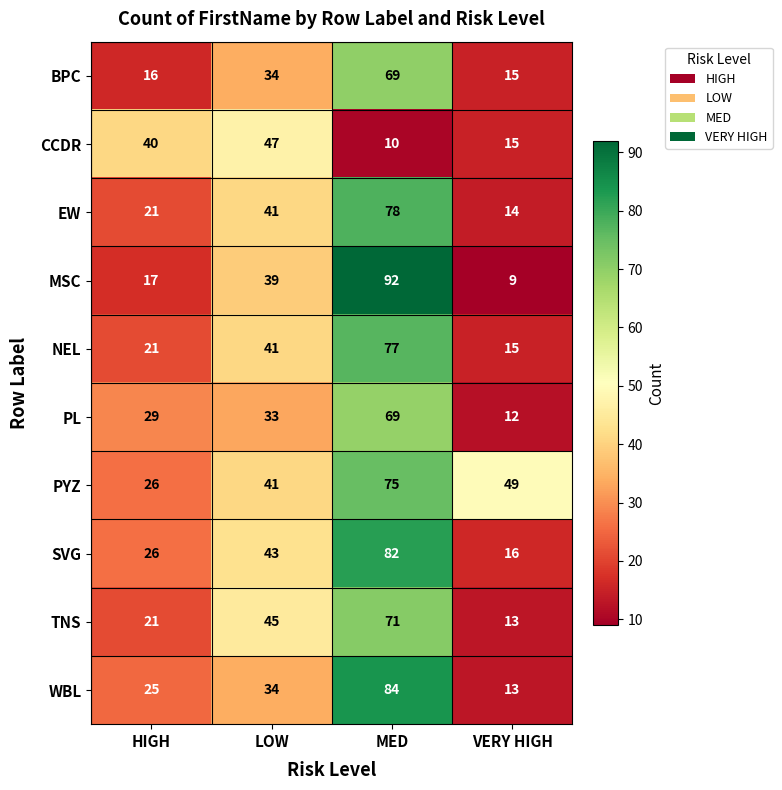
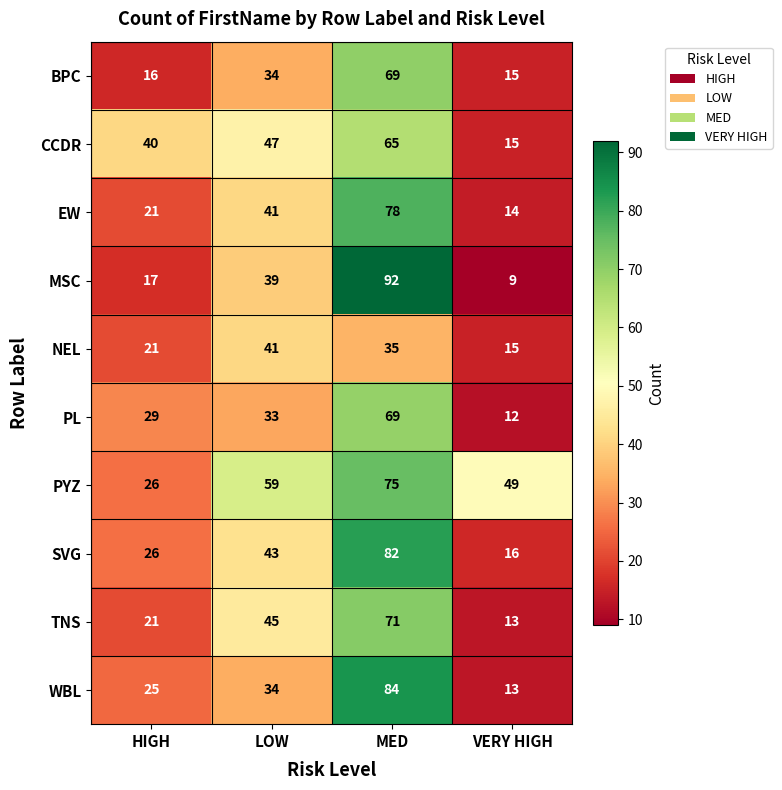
  {
    "BPC": {
      "HIGH": 16,
      "LOW": 34,
      "MED": 69,
      "VERY HIGH": 15
    },
    "CCDR": {
      "HIGH": 40,
      "LOW": 47,
-     "MED": 10,
+     "MED": 65,
      "VERY HIGH": 15
    },
    "EW": {
      "HIGH": 21,
      "LOW": 41,
      "MED": 78,
      "VERY HIGH": 14
    },
    "MSC": {
      "HIGH": 17,
      "LOW": 39,
      "MED": 92,
      "VERY HIGH": 9
    },
    "NEL": {
      "HIGH": 21,
      "LOW": 41,
-     "MED": 77,
+     "MED": 35,
      "VERY HIGH": 15
    },
    "PL": {
      "HIGH": 29,
      "LOW": 33,
      "MED": 69,
      "VERY HIGH": 12
    },
    "PYZ": {
      "HIGH": 26,
-     "LOW": 41,
+     "LOW": 59,
      "MED": 75,
      "VERY HIGH": 49
    },
    "SVG": {
      "HIGH": 26,
      "LOW": 43,
      "MED": 82,
      "VERY HIGH": 16
    },
    "TNS": {
      "HIGH": 21,
      "LOW": 45,
      "MED": 71,
      "VERY HIGH": 13
    },
    "WBL": {
      "HIGH": 25,
      "LOW": 34,
      "MED": 84,
      "VERY HIGH": 13
    }
  }
